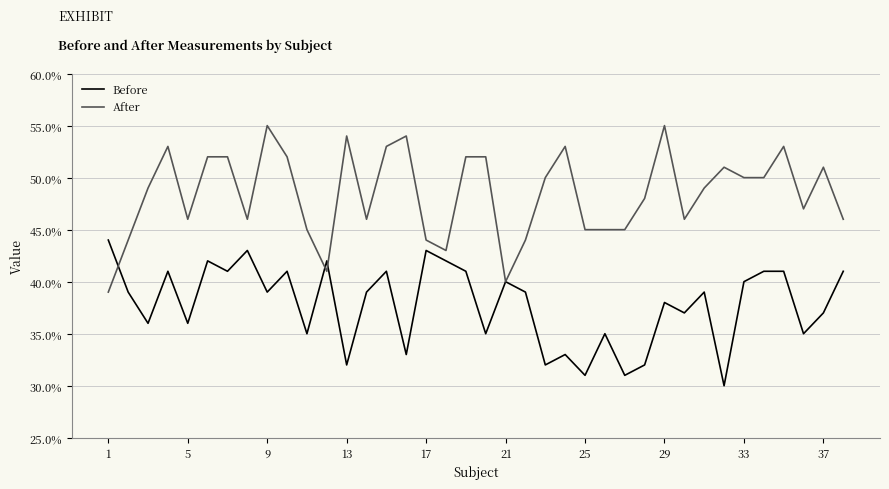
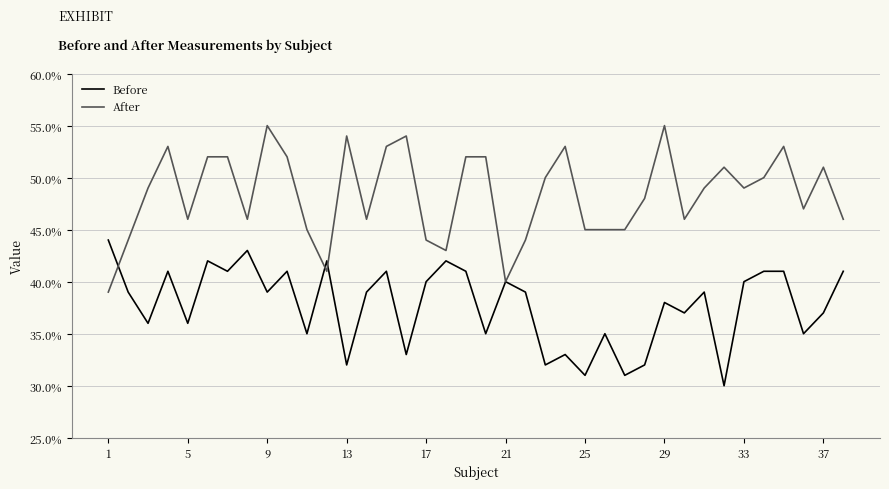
  {
    "Before": {
      "1": "44.0%",
      "5": "36.0%",
      "9": "39.0%",
      "13": "32.0%",
-     "17": "43.0%",
+     "17": "40.0%",
      "25": "31.0%",
      "29": "38.0%",
      "33": "40.0%",
      "37": "37.0%"
    },
    "After": {
      "1": "39.0%",
      "5": "46.0%",
      "9": "55.0%",
      "13": "54.0%",
      "17": "44.0%",
      "25": "45.0%",
      "29": "55.0%",
-     "33": "50.0%",
+     "33": "49.0%",
      "37": "51.0%"
    }
  }
